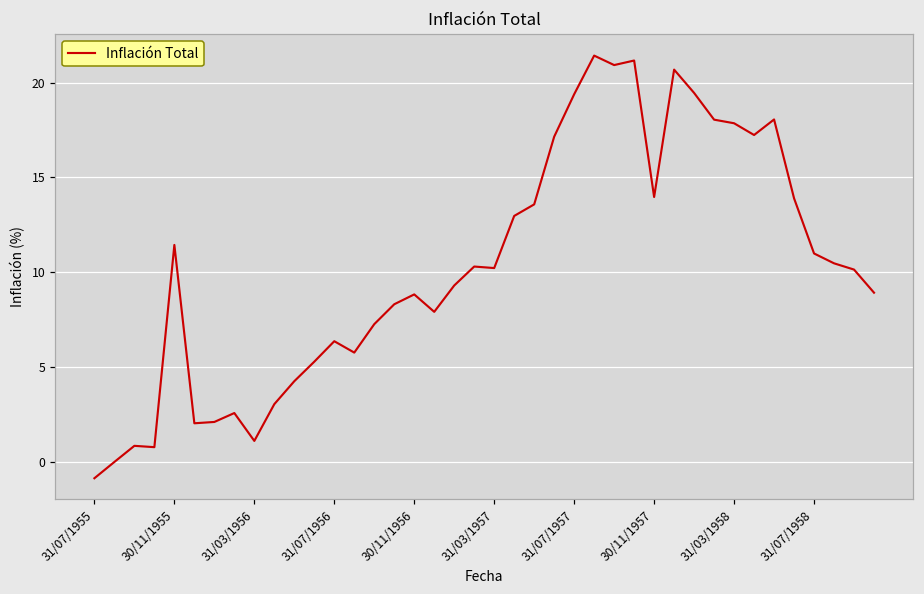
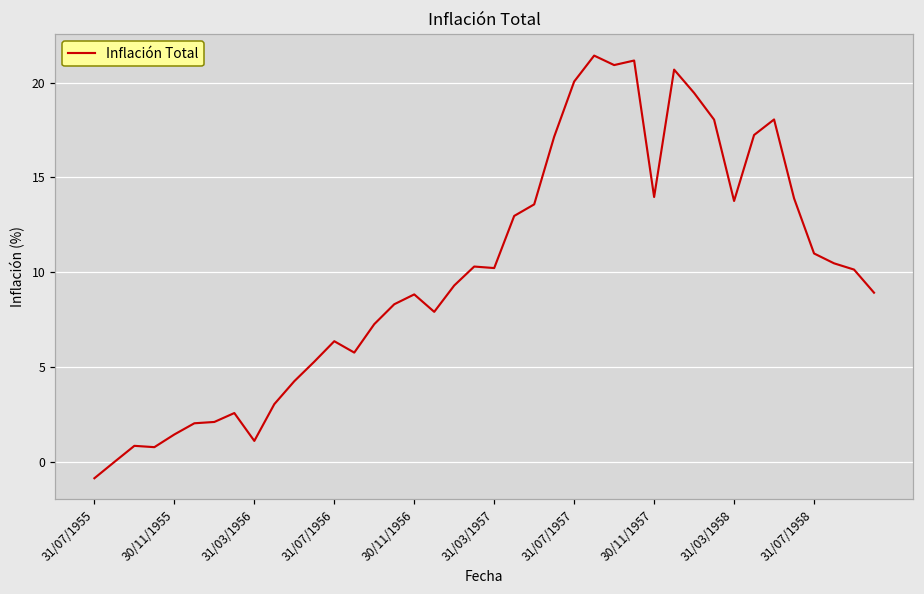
  {
    "31/07/1955": -0.9,
-   "30/11/1955": 11.4,
+   "30/11/1955": 1.4,
    "31/03/1956": 1.1,
    "31/07/1956": 6.4,
    "30/11/1956": 8.8,
    "31/03/1957": 10.2,
-   "31/07/1957": 19.4,
+   "31/07/1957": 20.1,
    "30/11/1957": 14.0,
-   "31/03/1958": 17.9,
+   "31/03/1958": 13.8,
    "31/07/1958": 11.0
  }
